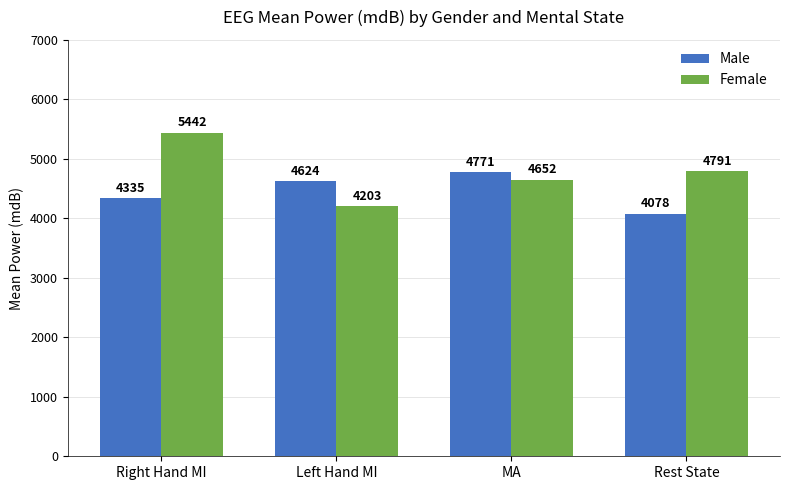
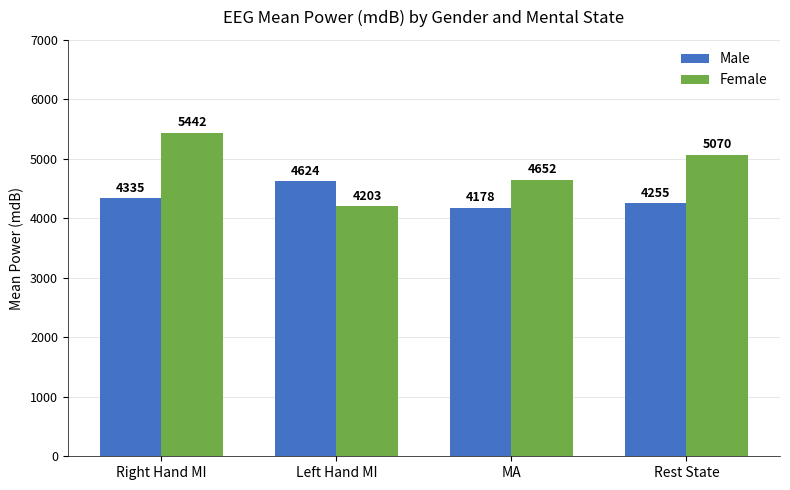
  {
    "Male": {
      "Right Hand MI": 4335,
      "Left Hand MI": 4624,
-     "MA": 4771,
-     "Rest State": 4078
+     "MA": 4178,
+     "Rest State": 4255
    },
    "Female": {
      "Right Hand MI": 5442,
      "Left Hand MI": 4203,
      "MA": 4652,
-     "Rest State": 4791
+     "Rest State": 5070
    }
  }
